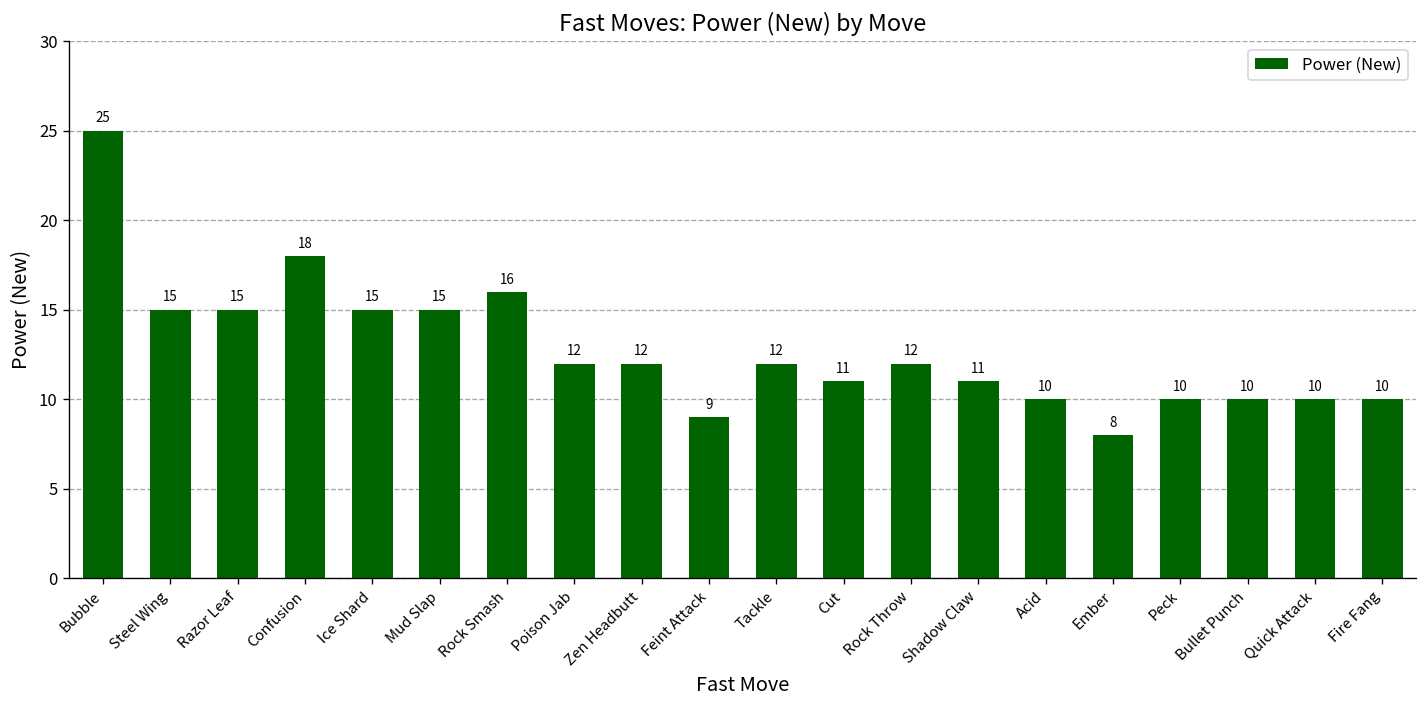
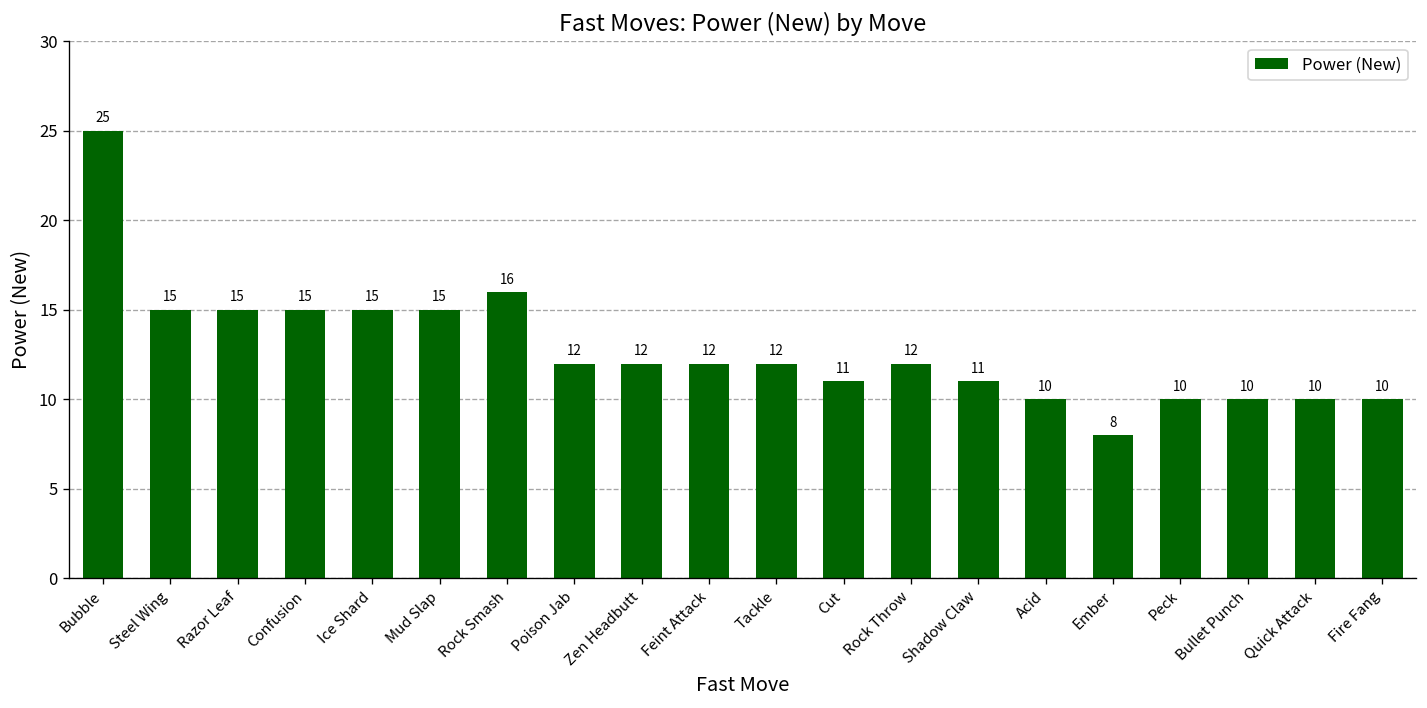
  {
    "Bubble": 25,
    "Steel Wing": 15,
    "Razor Leaf": 15,
-   "Confusion": 18,
+   "Confusion": 15,
    "Ice Shard": 15,
    "Mud Slap": 15,
    "Rock Smash": 16,
    "Poison Jab": 12,
    "Zen Headbutt": 12,
-   "Feint Attack": 9,
+   "Feint Attack": 12,
    "Tackle": 12,
    "Cut": 11,
    "Rock Throw": 12,
    "Shadow Claw": 11,
    "Acid": 10,
    "Ember": 8,
    "Peck": 10,
    "Bullet Punch": 10,
    "Quick Attack": 10,
    "Fire Fang": 10
  }
